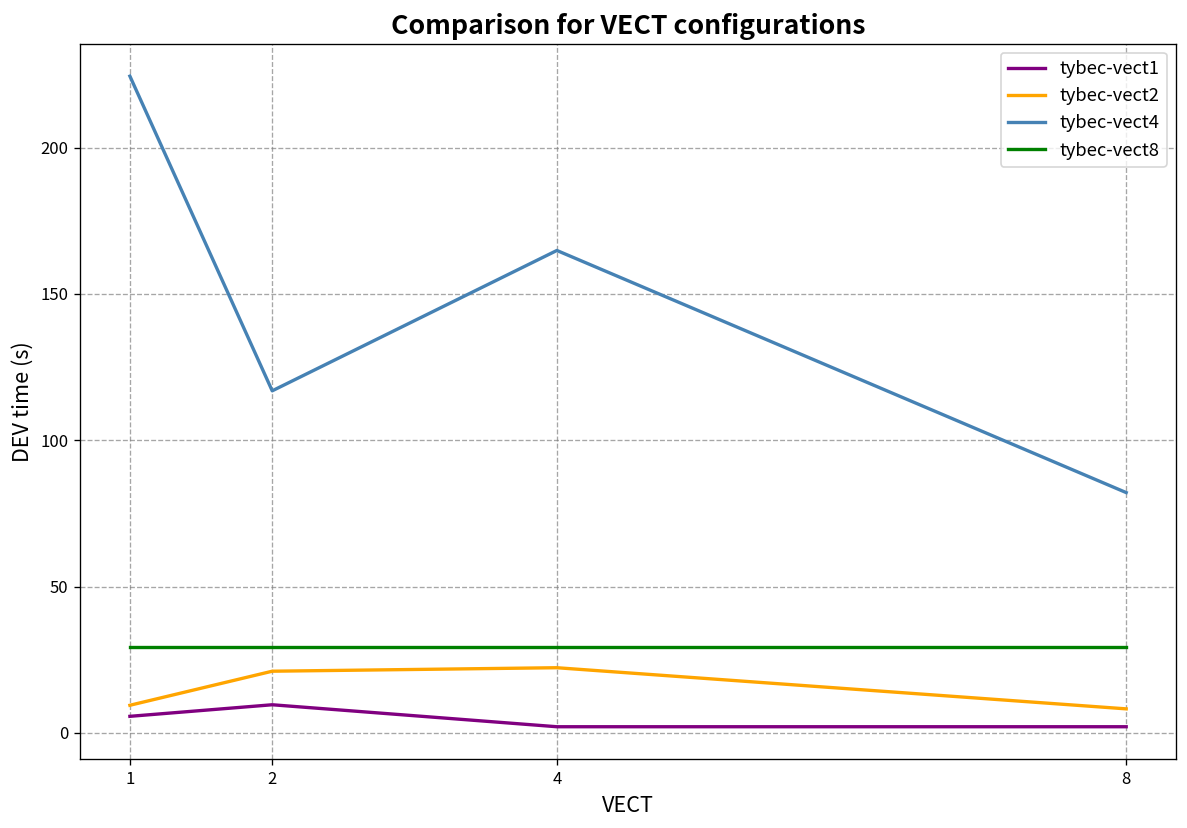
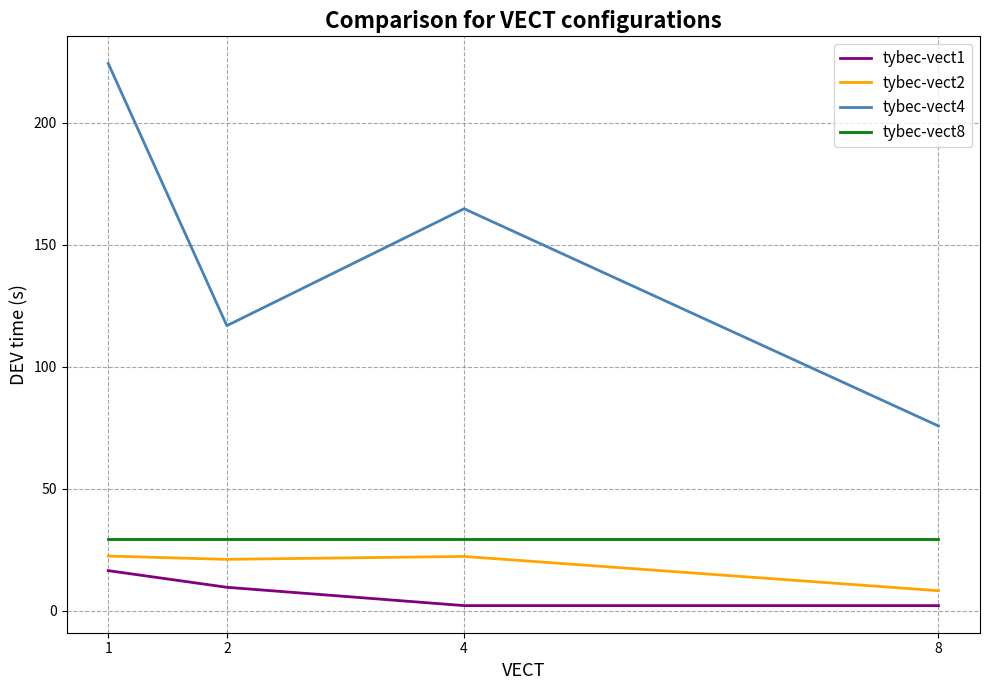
  {
    "tybec-vect1": {
-     "1": 6,
+     "1": 16,
      "2": 10,
      "4": 2,
      "8": 2
    },
    "tybec-vect2": {
-     "1": 9,
+     "1": 22,
      "2": 21,
      "4": 22,
      "8": 8
    },
    "tybec-vect4": {
      "1": 224,
      "2": 117,
      "4": 165,
-     "8": 82
+     "8": 76
    },
    "tybec-vect8": {
      "1": 29,
      "2": 29,
      "4": 29,
      "8": 29
    }
  }
